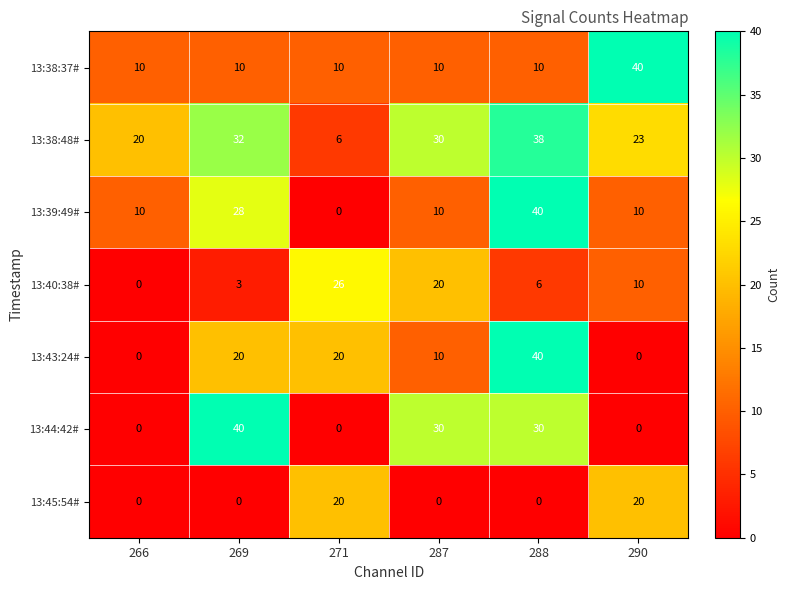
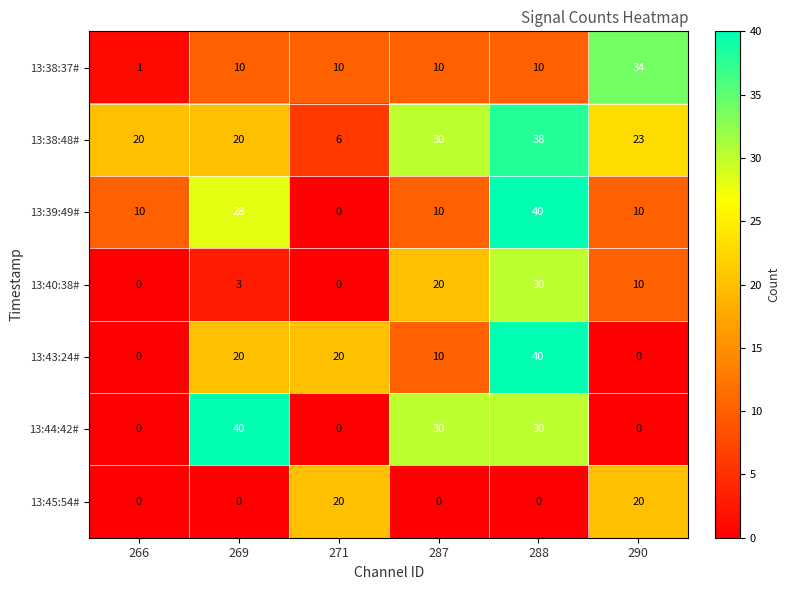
  {
    "13:38:37#": {
-     "266": 10,
+     "266": 1,
      "269": 10,
      "271": 10,
      "287": 10,
      "288": 10,
-     "290": 40
+     "290": 34
    },
    "13:38:48#": {
      "266": 20,
-     "269": 32,
+     "269": 20,
      "271": 6,
      "287": 30,
      "288": 38,
      "290": 23
    },
    "13:39:49#": {
      "266": 10,
      "269": 28,
      "271": 0,
      "287": 10,
      "288": 40,
      "290": 10
    },
    "13:40:38#": {
      "266": 0,
      "269": 3,
-     "271": 26,
+     "271": 0,
      "287": 20,
-     "288": 6,
+     "288": 30,
      "290": 10
    },
    "13:43:24#": {
      "266": 0,
      "269": 20,
      "271": 20,
      "287": 10,
      "288": 40,
      "290": 0
    },
    "13:44:42#": {
      "266": 0,
      "269": 40,
      "271": 0,
      "287": 30,
      "288": 30,
      "290": 0
    },
    "13:45:54#": {
      "266": 0,
      "269": 0,
      "271": 20,
      "287": 0,
      "288": 0,
      "290": 20
    }
  }
